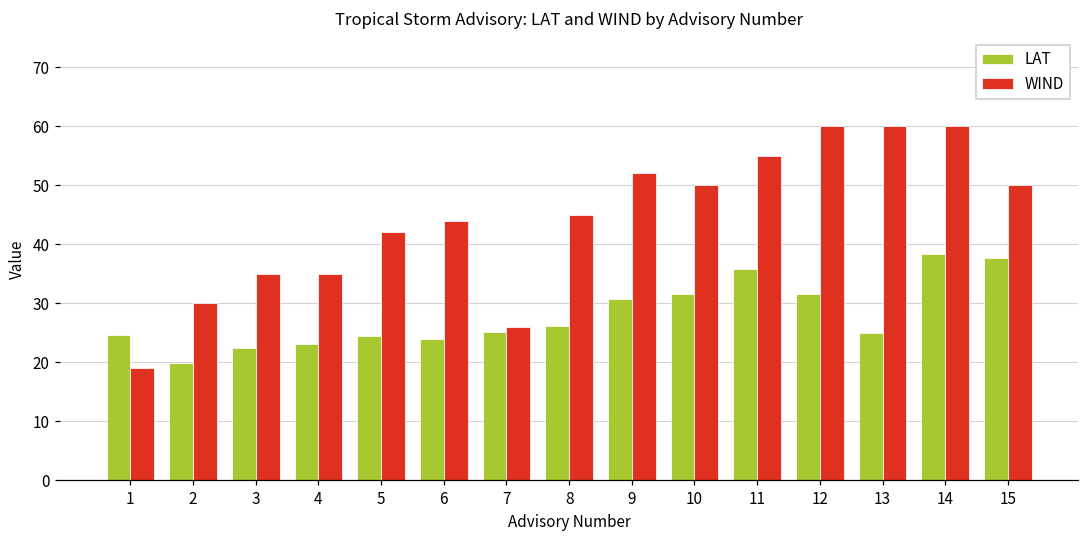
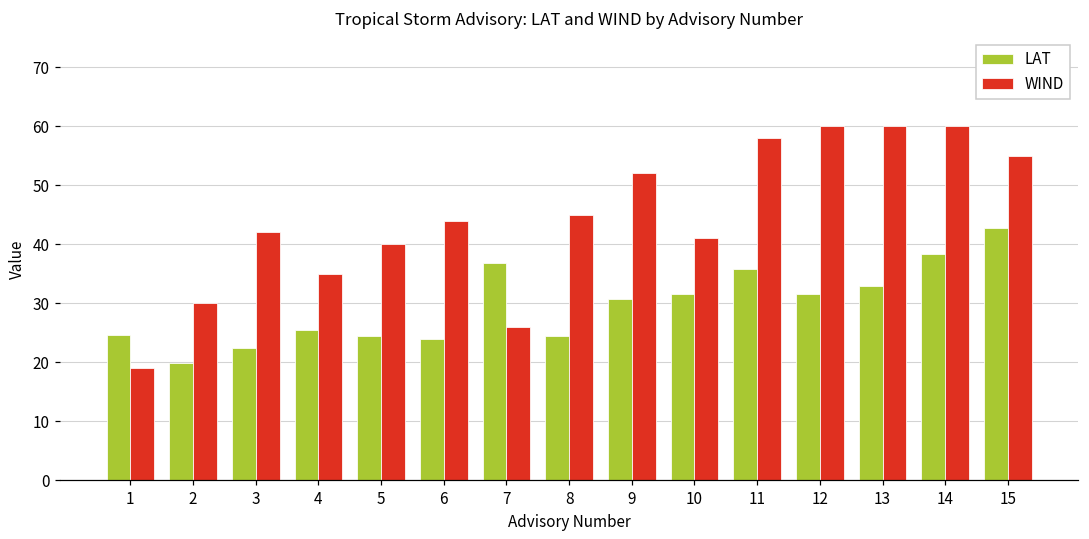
  {
    "LAT": {
      "1": 25,
      "2": 20,
      "3": 23,
-     "4": 23,
+     "4": 25,
      "5": 24,
      "6": 24,
-     "7": 25,
-     "8": 26,
+     "7": 37,
+     "8": 25,
      "9": 31,
      "10": 32,
      "11": 36,
      "12": 32,
-     "13": 25,
+     "13": 33,
      "14": 38,
-     "15": 38
+     "15": 43
    },
    "WIND": {
      "1": 19,
      "2": 30,
-     "3": 35,
+     "3": 42,
      "4": 35,
-     "5": 42,
+     "5": 40,
      "6": 44,
      "7": 26,
      "8": 45,
      "9": 52,
-     "10": 50,
-     "11": 55,
+     "10": 41,
+     "11": 58,
      "12": 60,
      "13": 60,
      "14": 60,
-     "15": 50
+     "15": 55
    }
  }
